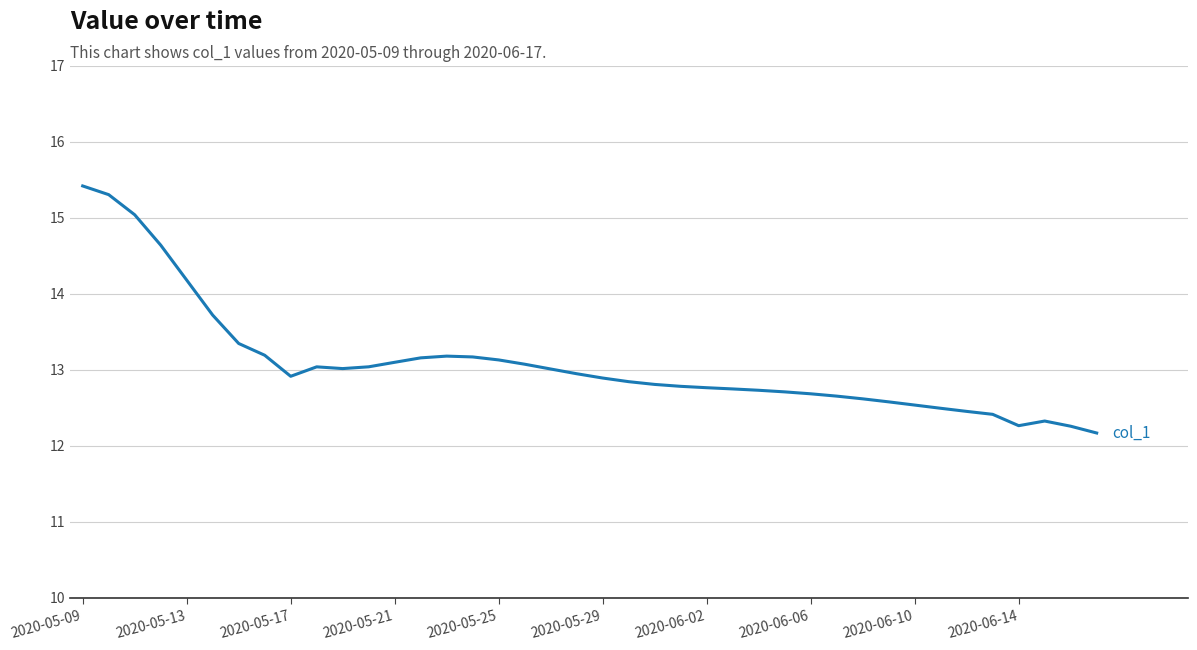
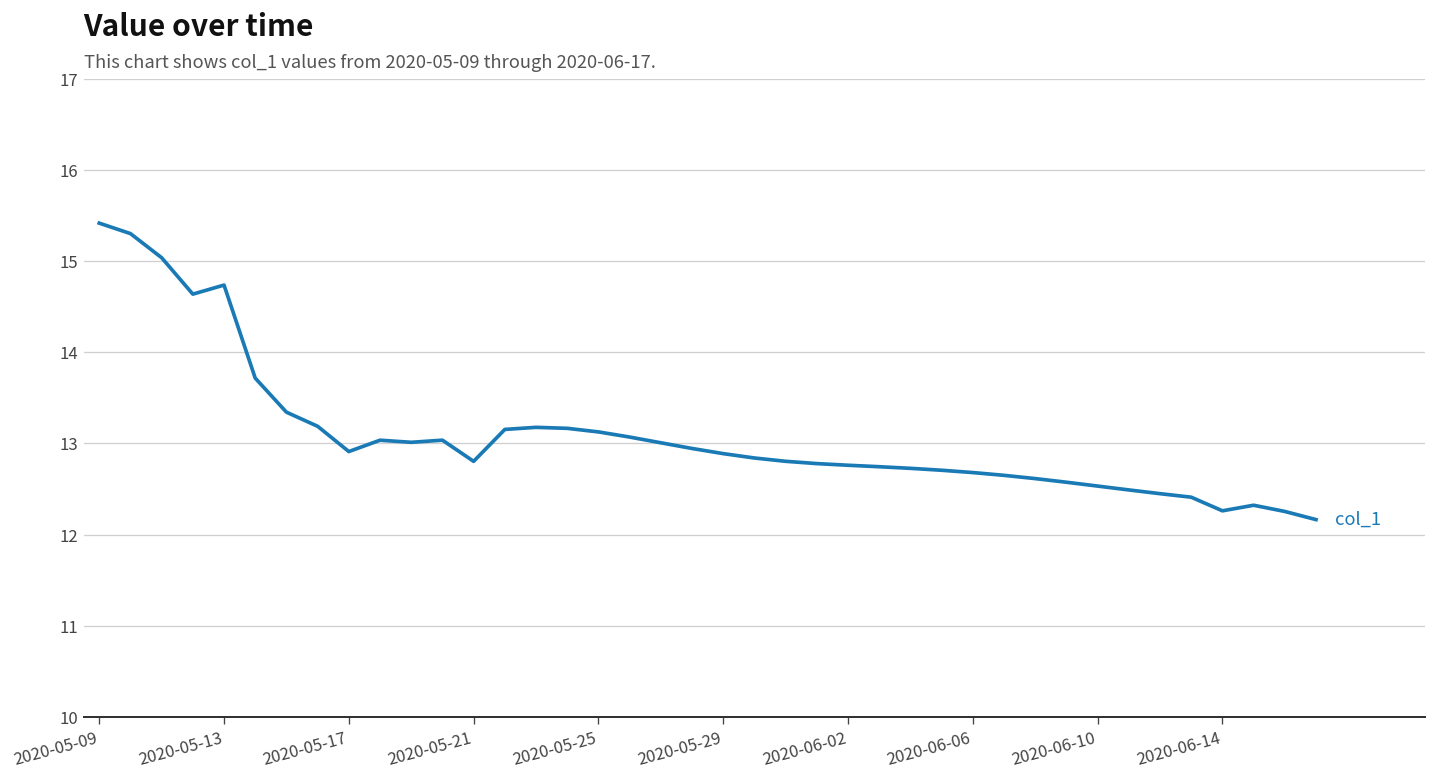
  {
    "2020-05-09": 15.4,
-   "2020-05-13": 14.2,
+   "2020-05-13": 14.7,
    "2020-05-17": 12.9,
-   "2020-05-21": 13.1,
+   "2020-05-21": 12.8,
    "2020-05-25": 13.1,
    "2020-05-29": 12.9,
    "2020-06-02": 12.8,
    "2020-06-06": 12.7,
    "2020-06-10": 12.5,
    "2020-06-14": 12.3
  }
